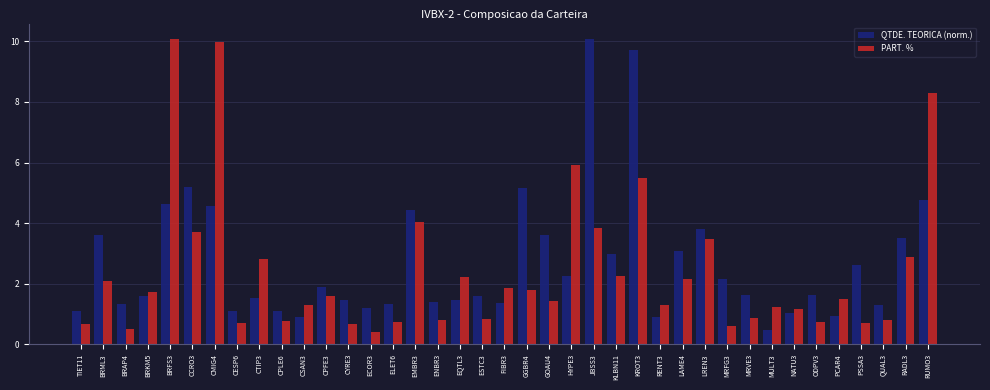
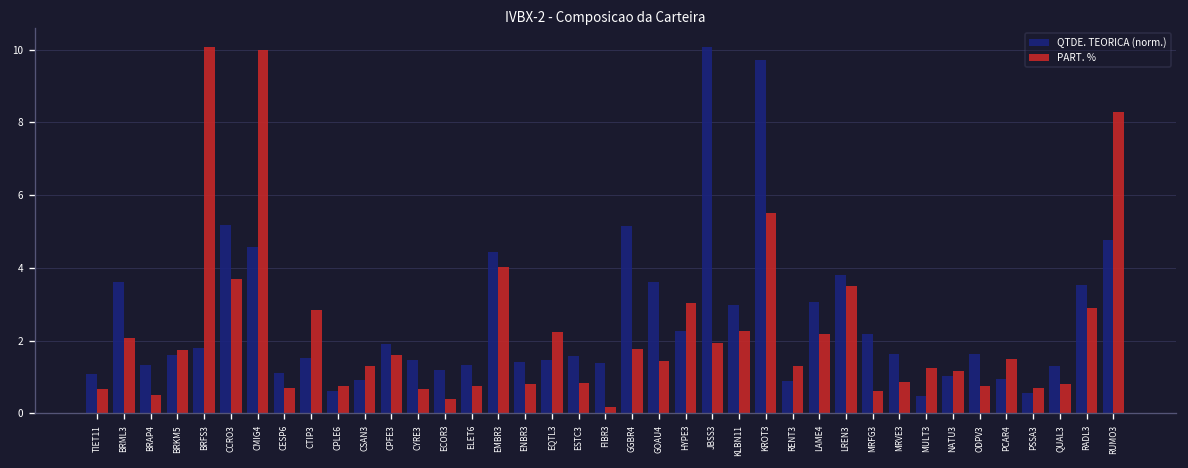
  {
    "QTDE. TEORICA (norm.)": {
      "TIET11": 1.1,
      "BRML3": 3.6,
      "BRAP4": 1.3,
      "BRKM5": 1.6,
-     "BRFS3": 4.6,
+     "BRFS3": 1.8,
      "CCRO3": 5.2,
      "CMIG4": 4.6,
      "CESP6": 1.1,
      "CTIP3": 1.5,
-     "CPLE6": 1.1,
+     "CPLE6": 0.6,
      "CSAN3": 0.9,
      "CPFE3": 1.9,
      "CYRE3": 1.5,
      "ECOR3": 1.2,
      "ELET6": 1.3,
      "EMBR3": 4.4,
      "ENBR3": 1.4,
      "EQTL3": 1.5,
      "ESTC3": 1.6,
      "FIBR3": 1.4,
      "GGBR4": 5.2,
      "GOAU4": 3.6,
      "HYPE3": 2.3,
      "JBSS3": 10.1,
      "KLBN11": 3.0,
      "KROT3": 9.7,
      "RENT3": 0.9,
      "LAME4": 3.1,
      "LREN3": 3.8,
      "MRFG3": 2.2,
      "MRVE3": 1.6,
      "MULT3": 0.5,
      "NATU3": 1.0,
      "ODPV3": 1.6,
      "PCAR4": 0.9,
-     "PSSA3": 2.6,
+     "PSSA3": 0.6,
      "QUAL3": 1.3,
      "RADL3": 3.5,
      "RUMO3": 4.8
    },
    "PART. %": {
      "TIET11": 0.7,
      "BRML3": 2.1,
      "BRAP4": 0.5,
      "BRKM5": 1.7,
      "BRFS3": 10.1,
      "CCRO3": 3.7,
      "CMIG4": 10.0,
      "CESP6": 0.7,
      "CTIP3": 2.8,
      "CPLE6": 0.8,
      "CSAN3": 1.3,
      "CPFE3": 1.6,
      "CYRE3": 0.7,
      "ECOR3": 0.4,
      "ELET6": 0.7,
      "EMBR3": 4.0,
      "ENBR3": 0.8,
      "EQTL3": 2.2,
      "ESTC3": 0.8,
-     "FIBR3": 1.9,
+     "FIBR3": 0.2,
      "GGBR4": 1.8,
      "GOAU4": 1.4,
-     "HYPE3": 5.9,
-     "JBSS3": 3.8,
+     "HYPE3": 3.0,
+     "JBSS3": 1.9,
      "KLBN11": 2.3,
      "KROT3": 5.5,
      "RENT3": 1.3,
      "LAME4": 2.2,
      "LREN3": 3.5,
      "MRFG3": 0.6,
      "MRVE3": 0.9,
      "MULT3": 1.2,
      "NATU3": 1.2,
      "ODPV3": 0.8,
      "PCAR4": 1.5,
      "PSSA3": 0.7,
      "QUAL3": 0.8,
      "RADL3": 2.9,
      "RUMO3": 8.3
    }
  }
